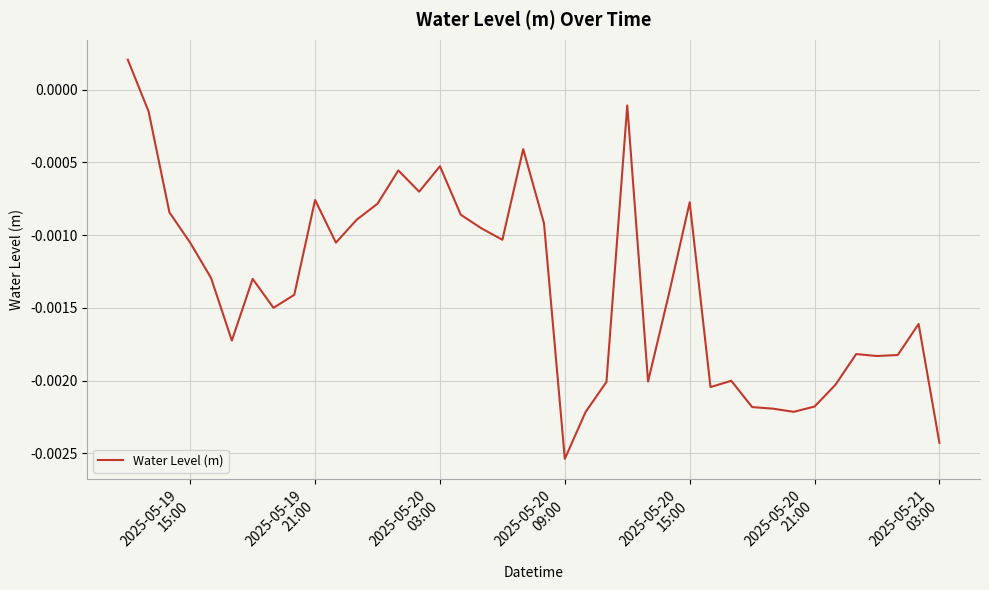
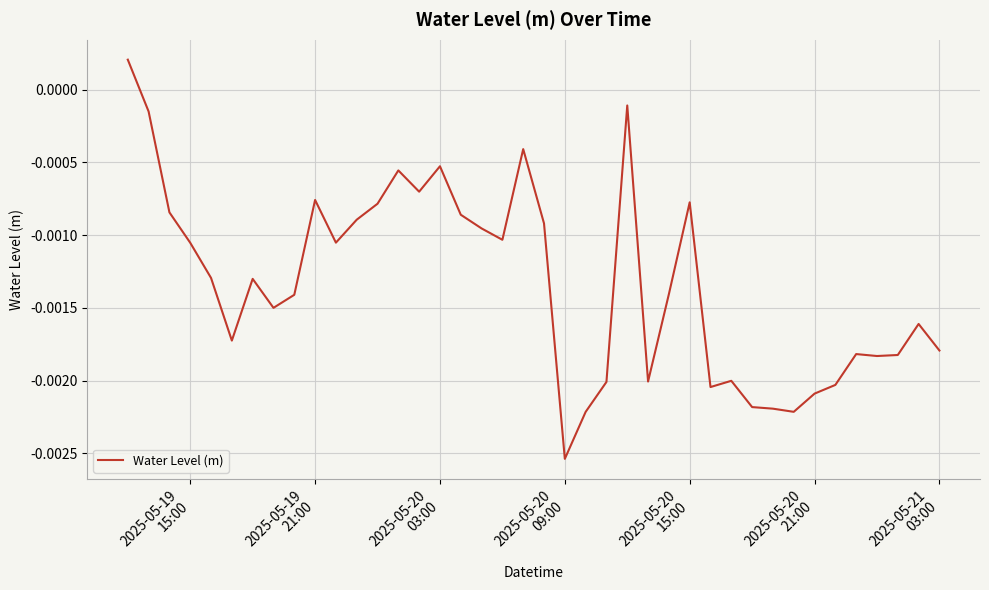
  {
    "2025-05-19 15:00": -0.00105,
    "2025-05-19 21:00": -0.00076,
    "2025-05-20 03:00": -0.00053,
    "2025-05-20 09:00": -0.00254,
    "2025-05-20 15:00": -0.00077,
-   "2025-05-20 21:00": -0.00218,
-   "2025-05-21 03:00": -0.00243
+   "2025-05-20 21:00": -0.00209,
+   "2025-05-21 03:00": -0.00179
  }
